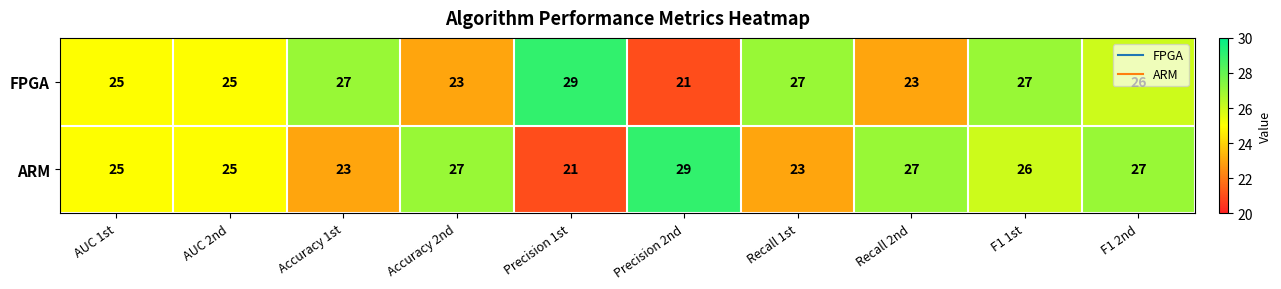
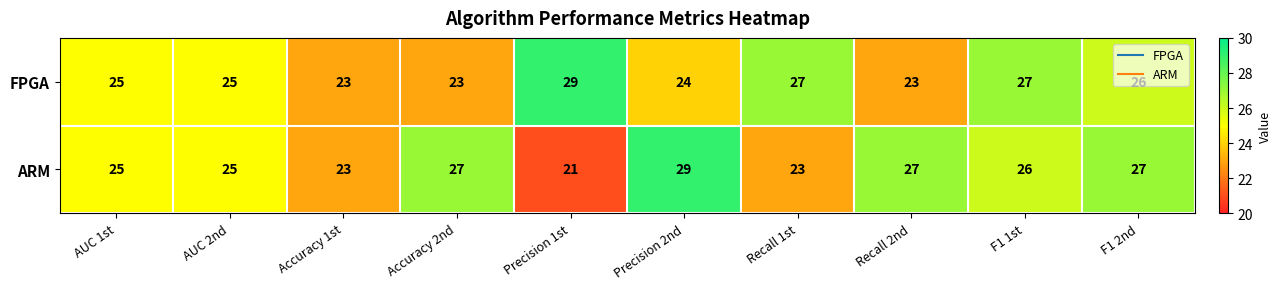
  {
    "FPGA": {
      "AUC 1st": 25,
      "AUC 2nd": 25,
-     "Accuracy 1st": 27,
+     "Accuracy 1st": 23,
      "Accuracy 2nd": 23,
      "Precision 1st": 29,
-     "Precision 2nd": 21,
+     "Precision 2nd": 24,
      "Recall 1st": 27,
      "Recall 2nd": 23,
      "F1 1st": 27
    },
    "ARM": {
      "AUC 1st": 25,
      "AUC 2nd": 25,
      "Accuracy 1st": 23,
      "Accuracy 2nd": 27,
      "Precision 1st": 21,
      "Precision 2nd": 29,
      "Recall 1st": 23,
      "Recall 2nd": 27,
      "F1 1st": 26,
      "F1 2nd": 27
    }
  }
